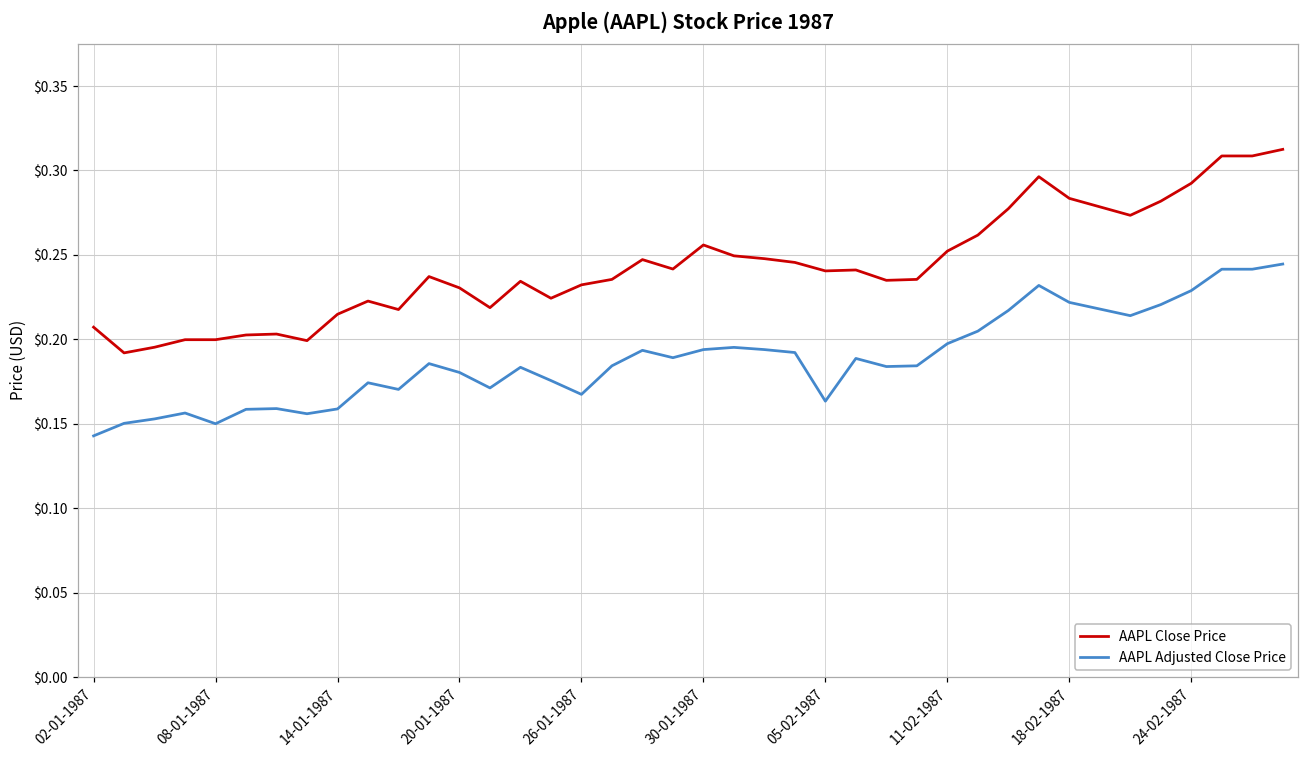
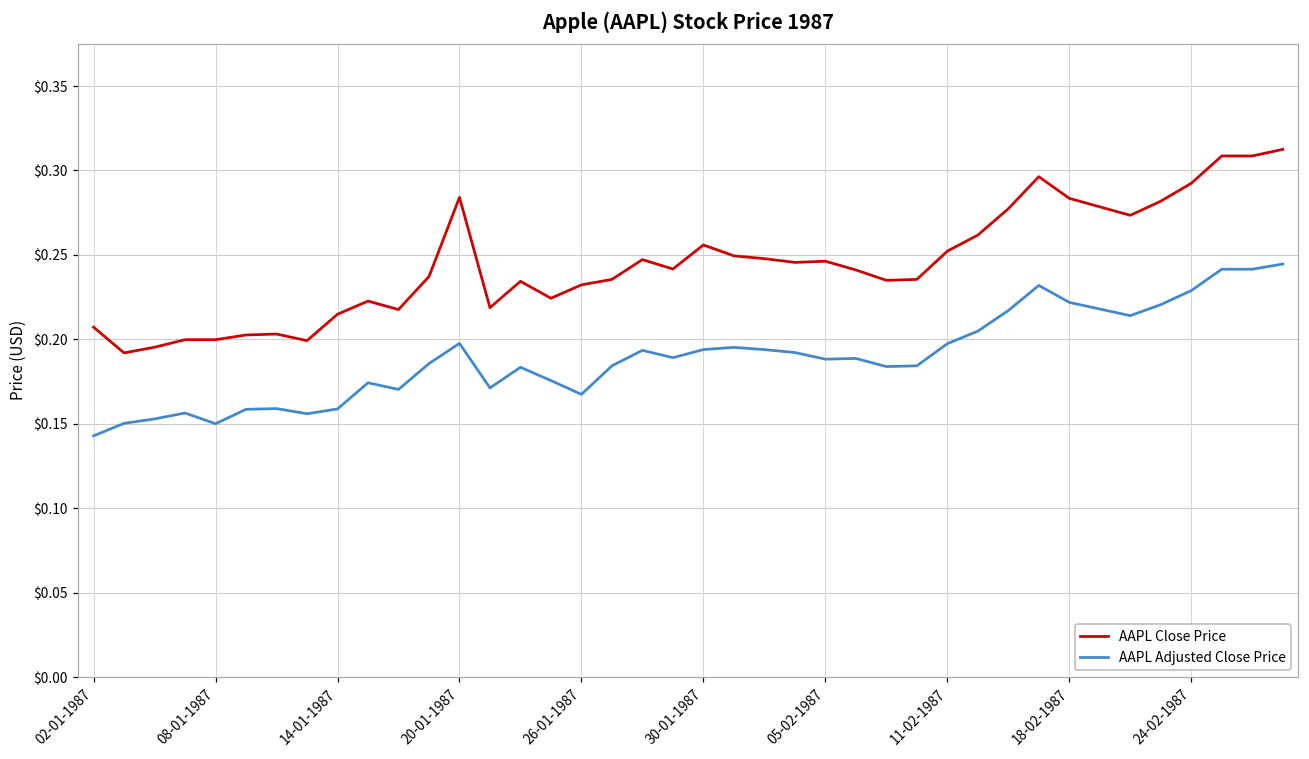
  {
    "AAPL Close Price": {
      "02-01-1987": "$0.207",
      "08-01-1987": "$0.200",
      "14-01-1987": "$0.215",
-     "20-01-1987": "$0.230",
+     "20-01-1987": "$0.284",
      "26-01-1987": "$0.232",
      "30-01-1987": "$0.256",
-     "05-02-1987": "$0.241",
+     "05-02-1987": "$0.246",
      "11-02-1987": "$0.252",
      "18-02-1987": "$0.283",
      "24-02-1987": "$0.292"
    },
    "AAPL Adjusted Close Price": {
      "02-01-1987": "$0.143",
      "08-01-1987": "$0.150",
      "14-01-1987": "$0.159",
-     "20-01-1987": "$0.180",
+     "20-01-1987": "$0.198",
      "26-01-1987": "$0.167",
      "30-01-1987": "$0.194",
-     "05-02-1987": "$0.163",
+     "05-02-1987": "$0.188",
      "11-02-1987": "$0.197",
      "18-02-1987": "$0.222",
      "24-02-1987": "$0.229"
    }
  }
